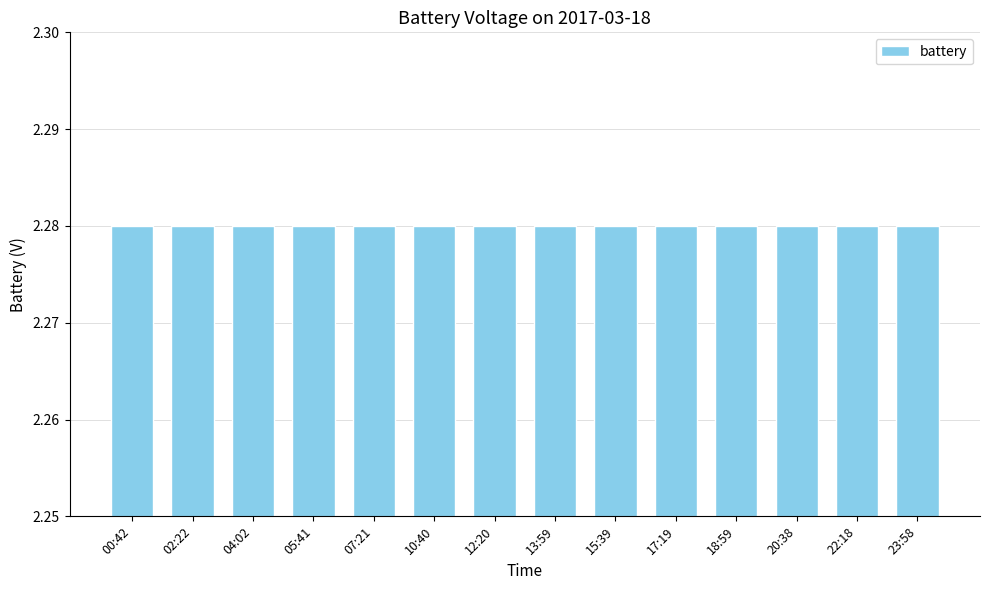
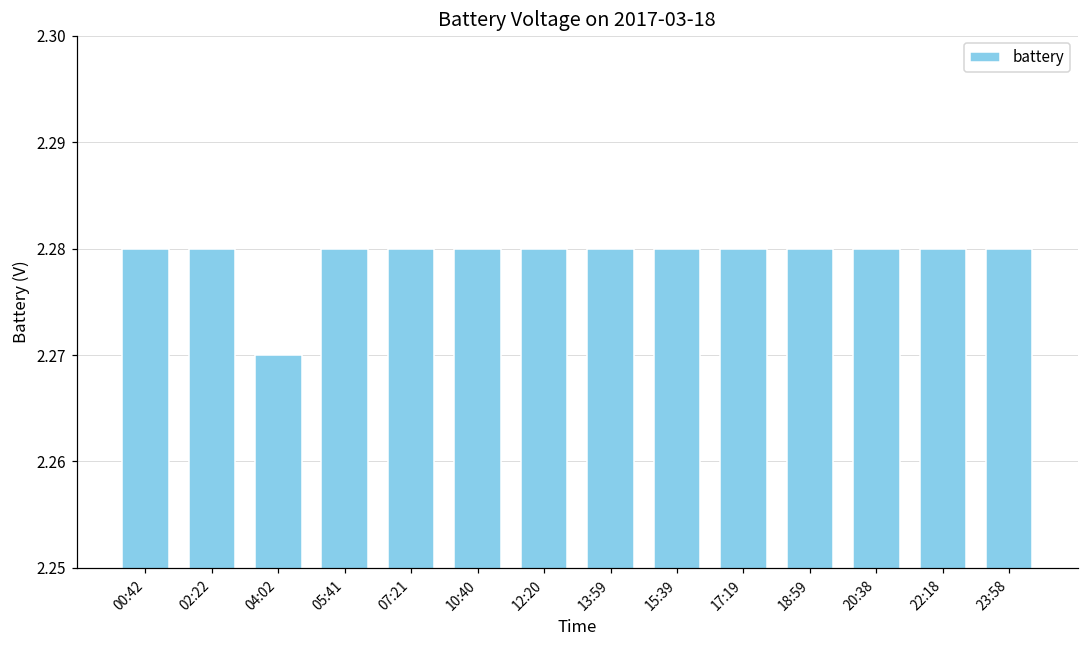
  {
    "00:42": 2.28,
    "02:22": 2.28,
-   "04:02": 2.28,
+   "04:02": 2.27,
    "05:41": 2.28,
    "07:21": 2.28,
    "10:40": 2.28,
    "12:20": 2.28,
    "13:59": 2.28,
    "15:39": 2.28,
    "17:19": 2.28,
    "18:59": 2.28,
    "20:38": 2.28,
    "22:18": 2.28,
    "23:58": 2.28
  }
